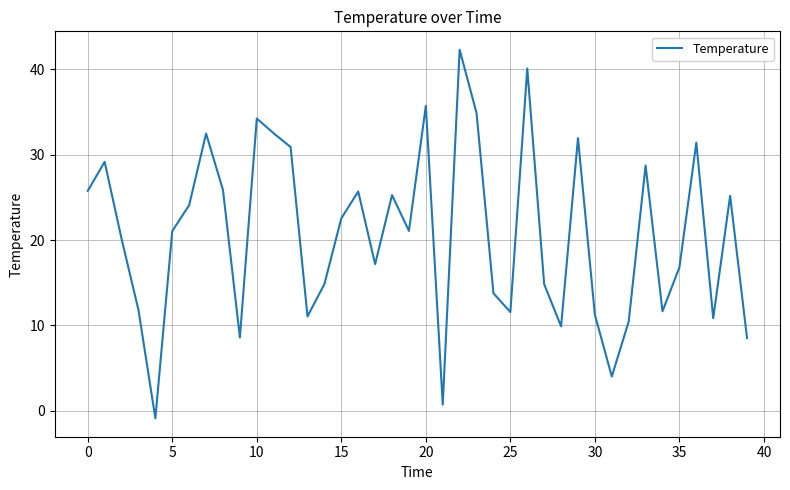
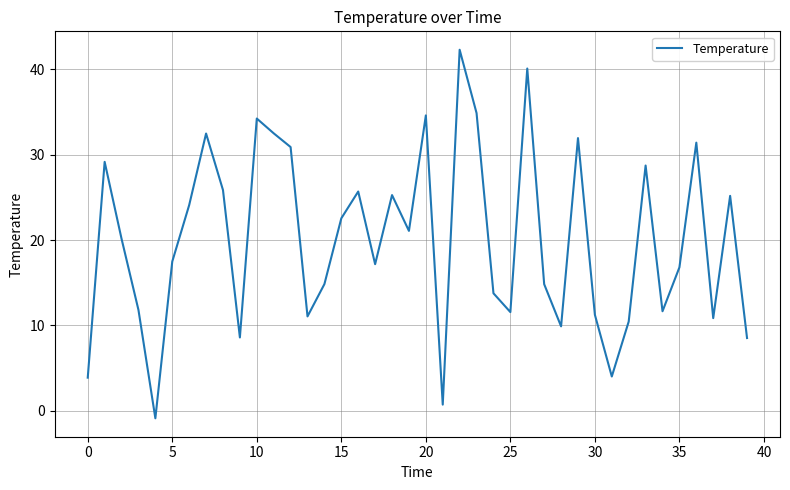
  {
-   "0": 26,
-   "5": 21,
+   "0": 4,
+   "5": 17,
    "10": 34,
    "15": 23,
-   "20": 36,
+   "20": 35,
    "25": 12,
    "30": 11,
    "35": 17
  }
